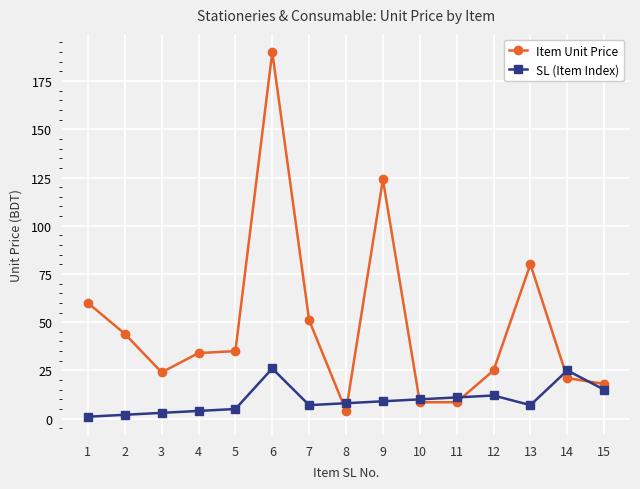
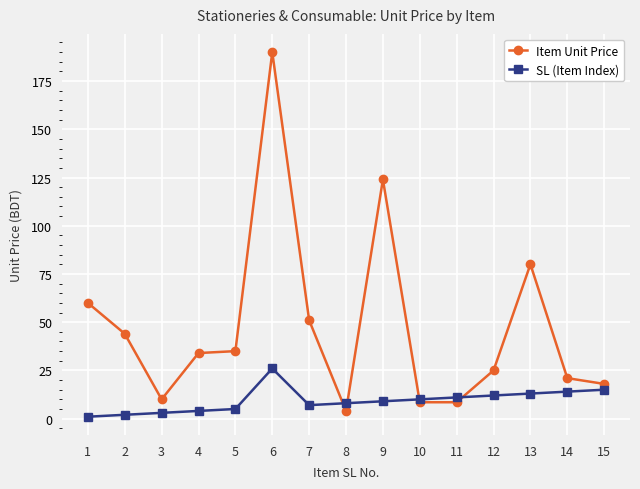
  {
    "Item Unit Price": {
      "1": 60,
      "2": 44,
-     "3": 24,
+     "3": 10,
      "4": 34,
      "5": 35,
      "6": 190,
      "7": 51,
      "8": 4,
      "9": 124,
      "10": 9,
      "11": 9,
      "12": 25,
      "13": 80,
      "14": 21,
      "15": 18
    },
    "SL (Item Index)": {
      "1": 1,
      "2": 2,
      "3": 3,
      "4": 4,
      "5": 5,
      "6": 26,
      "7": 7,
      "8": 8,
      "9": 9,
      "10": 10,
      "11": 11,
      "12": 12,
-     "13": 7,
-     "14": 25,
+     "13": 13,
+     "14": 14,
      "15": 15
    }
  }
